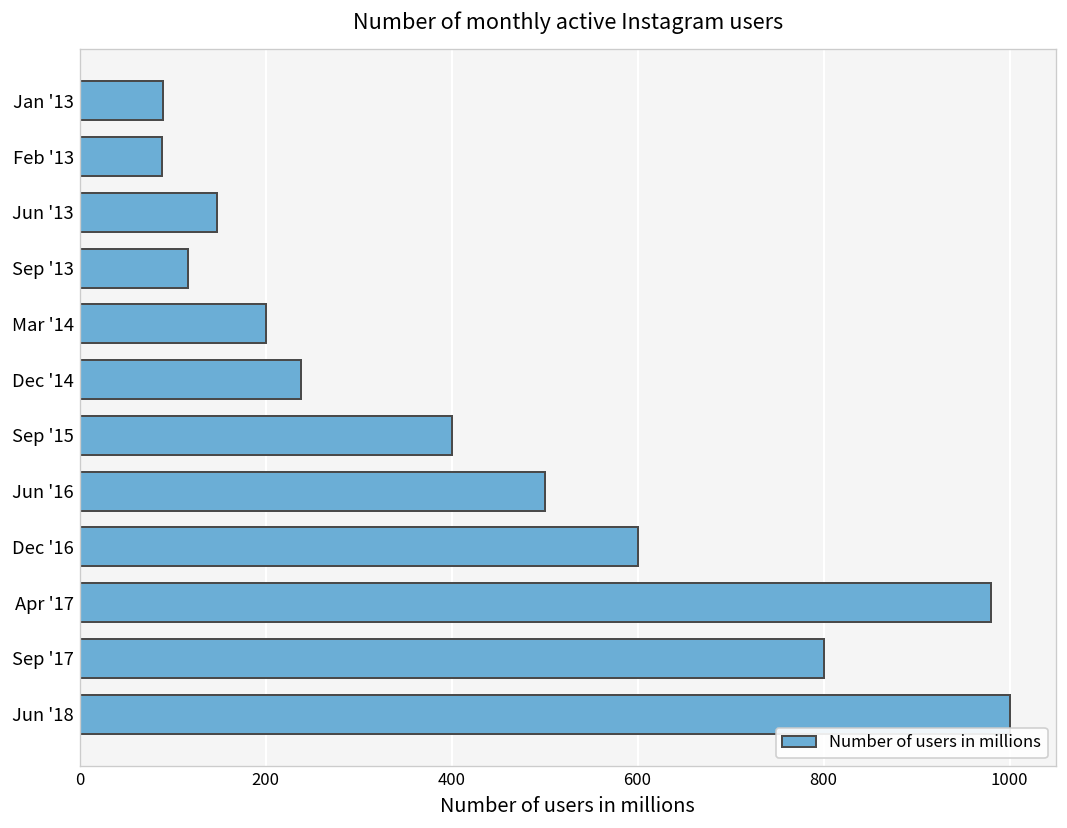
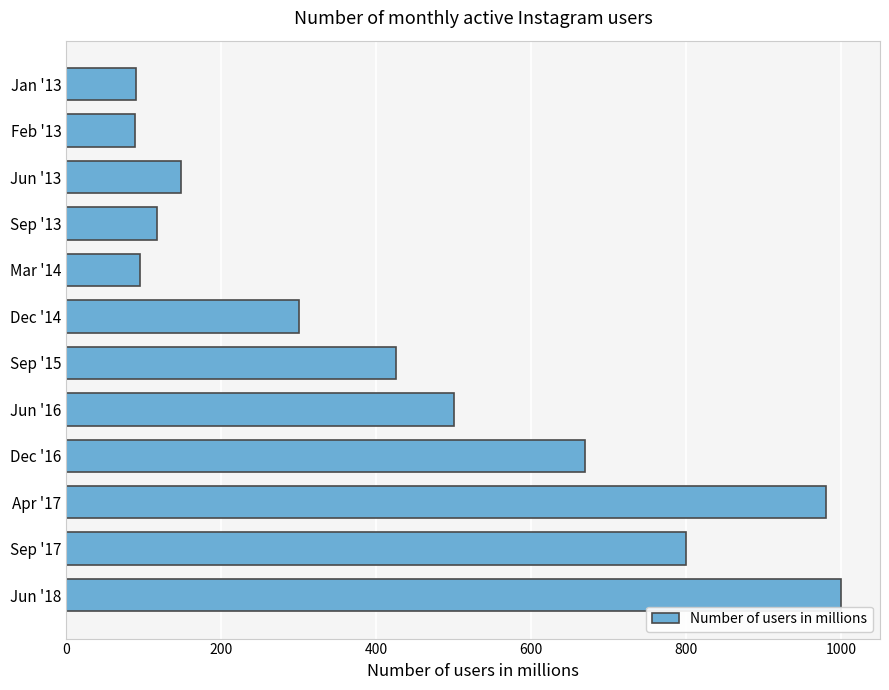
  {
    "Jan '13": 90,
    "Feb '13": 90,
    "Jun '13": 150,
    "Sep '13": 120,
-   "Mar '14": 200,
-   "Dec '14": 240,
-   "Sep '15": 400,
+   "Mar '14": 100,
+   "Dec '14": 300,
+   "Sep '15": 430,
    "Jun '16": 500,
-   "Dec '16": 600,
+   "Dec '16": 670,
    "Apr '17": 980,
    "Sep '17": 800,
    "Jun '18": 1000
  }
